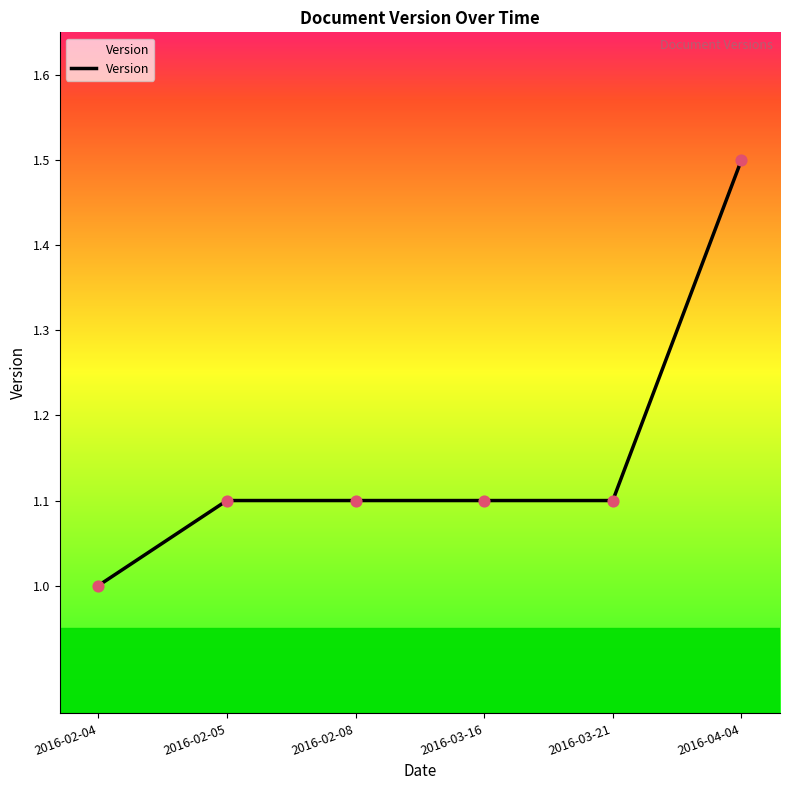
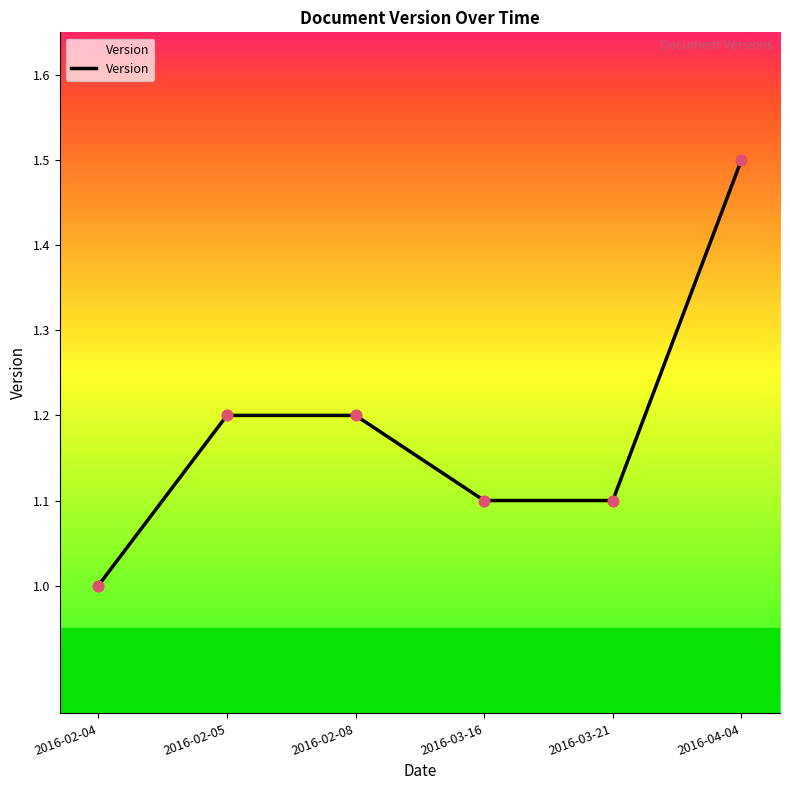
  {
    "2016-02-04": 1.0,
-   "2016-02-05": 1.1,
-   "2016-02-08": 1.1,
+   "2016-02-05": 1.2,
+   "2016-02-08": 1.2,
    "2016-03-16": 1.1,
    "2016-03-21": 1.1,
    "2016-04-04": 1.5
  }
